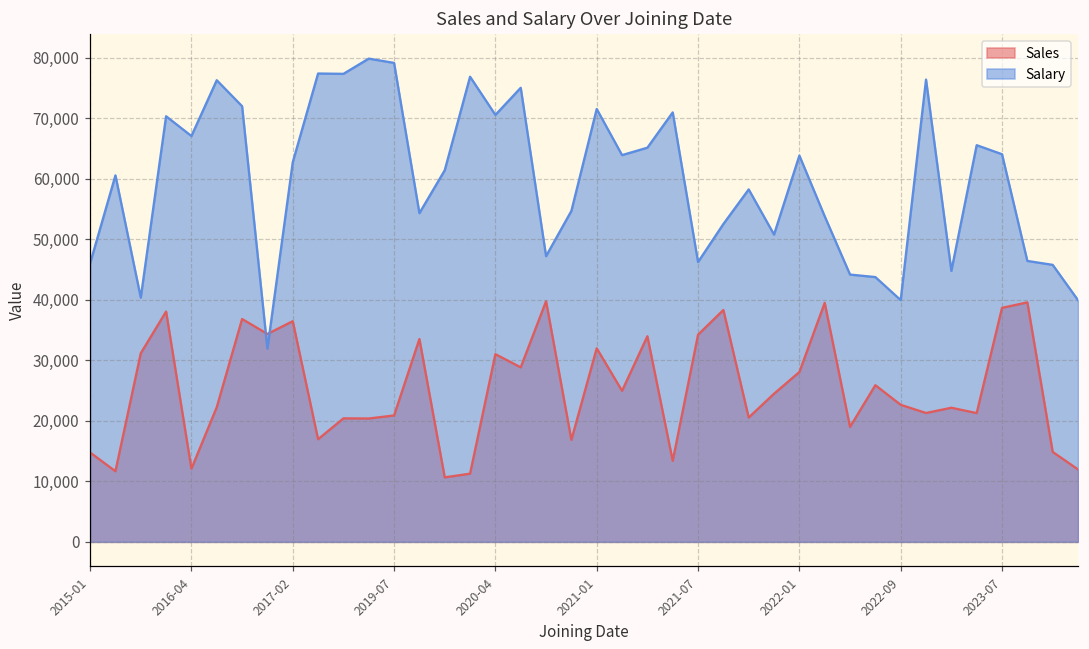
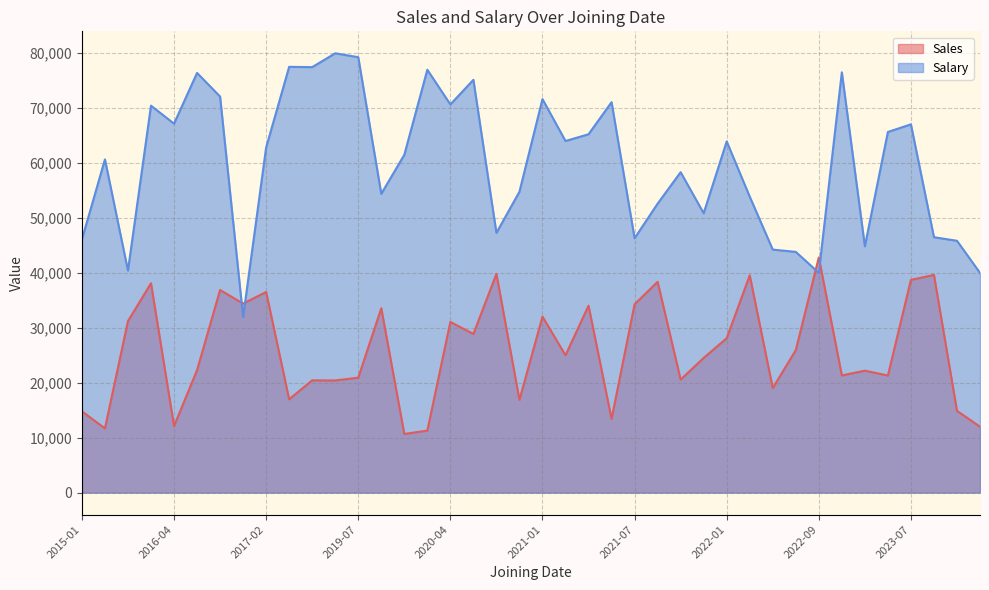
  {
    "Sales": {
      "2019-07": "21,000",
-     "2022-09": "23,000",
+     "2022-09": "43,000",
      "2023-07": "39,000"
    },
    "Salary": {
      "2019-07": "79,000",
      "2022-09": "40,000",
-     "2023-07": "64,000"
+     "2023-07": "67,000"
    }
  }
